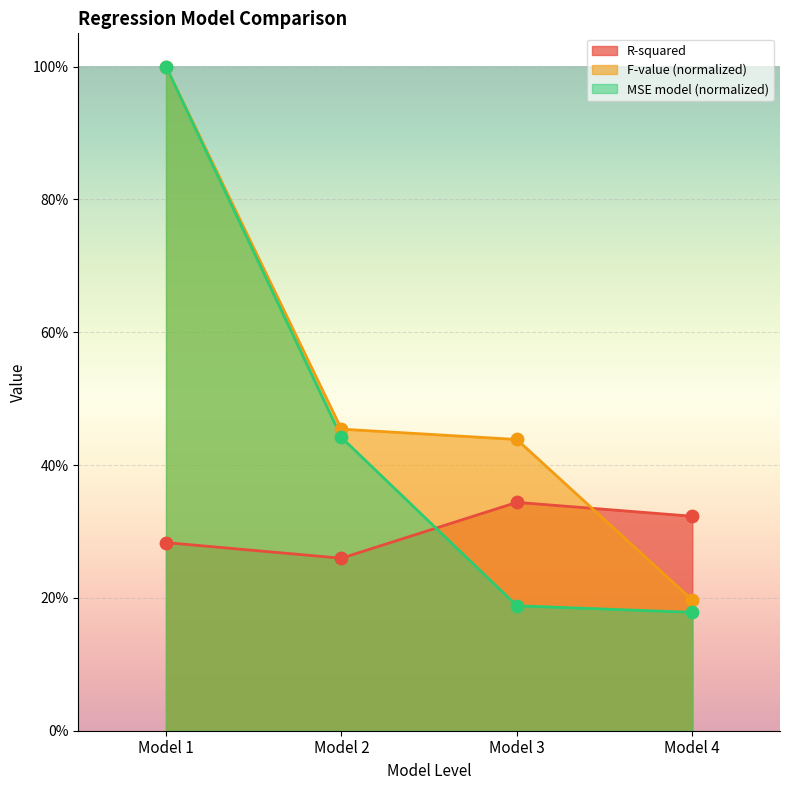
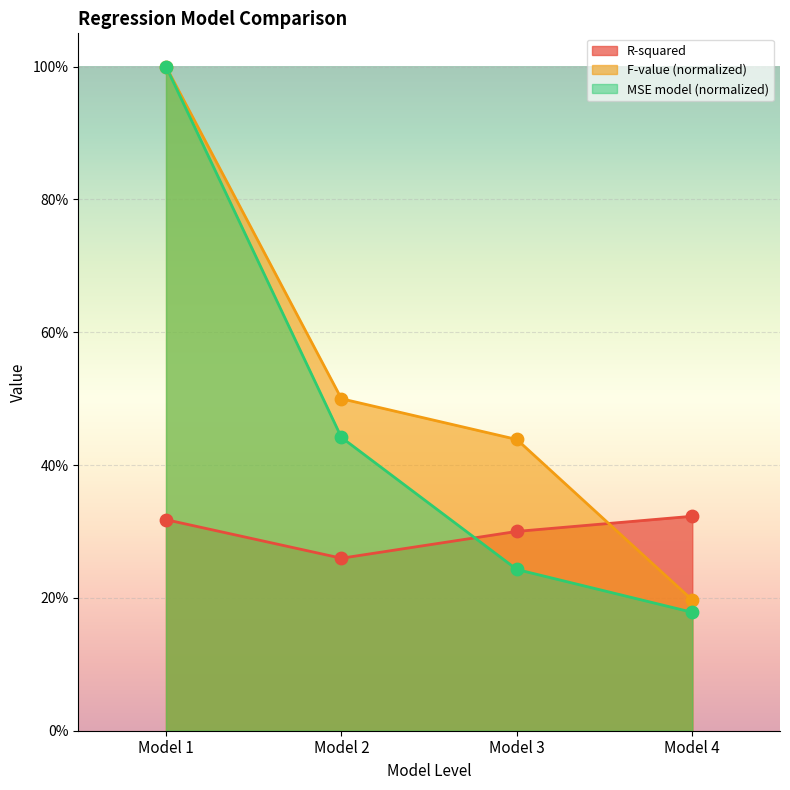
  {
    "R-squared": {
-     "Model 1": "28%",
+     "Model 1": "32%",
      "Model 2": "26%",
-     "Model 3": "34%",
+     "Model 3": "30%",
      "Model 4": "32%"
    },
    "F-value (normalized)": {
-     "Model 2": "45%",
+     "Model 2": "50%",
      "Model 3": "44%",
      "Model 4": "20%"
    },
    "MSE model (normalized)": {
      "Model 2": "44%",
-     "Model 3": "19%",
+     "Model 3": "24%",
      "Model 4": "18%"
    }
  }
